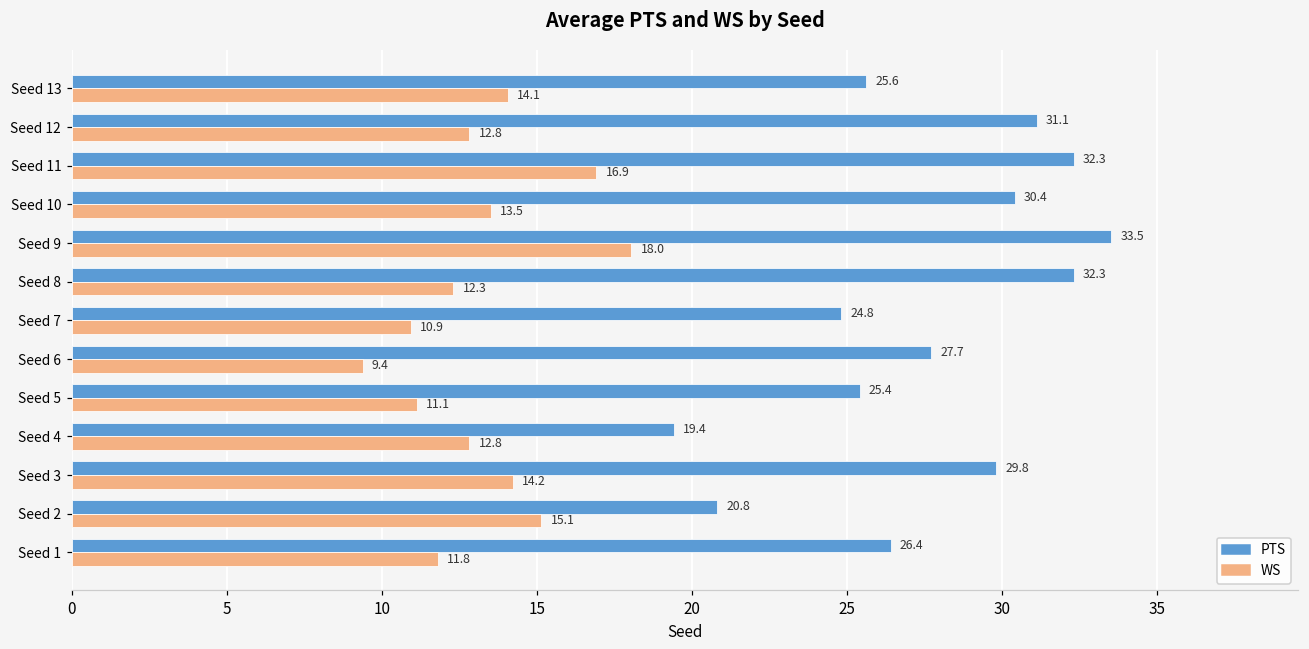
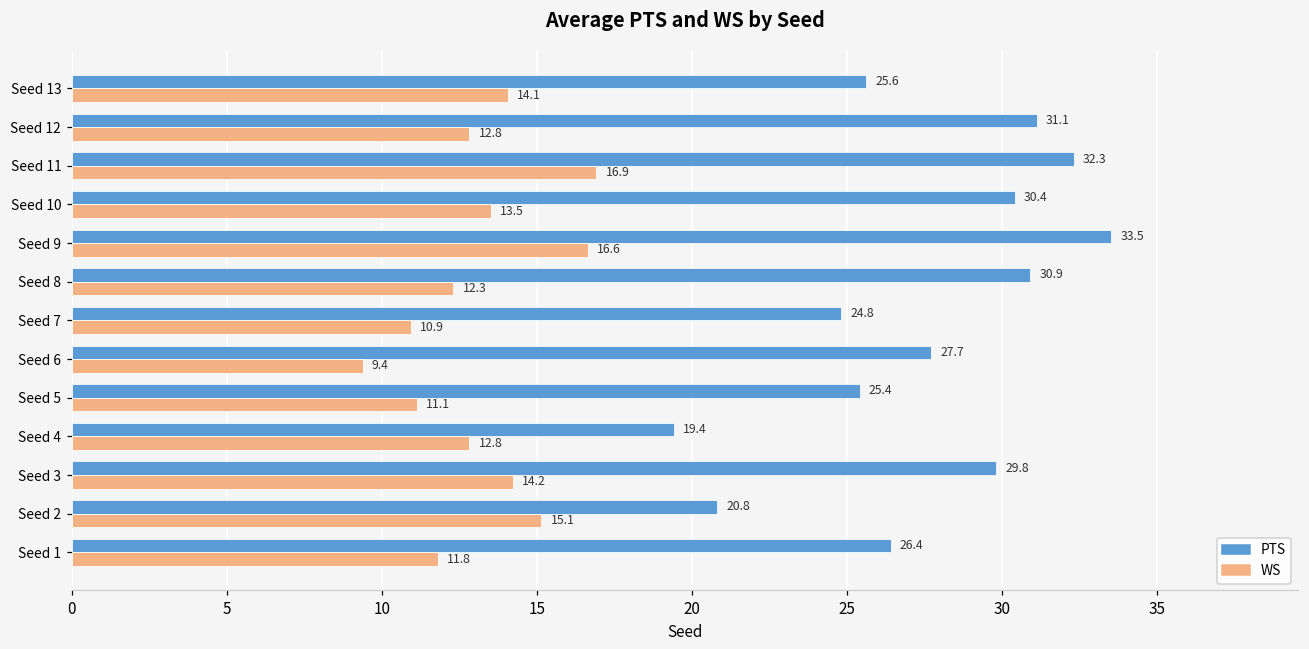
  {
    "PTS": {
      "Seed 13": 25.6,
      "Seed 12": 31.1,
      "Seed 11": 32.3,
      "Seed 10": 30.4,
      "Seed 9": 33.5,
-     "Seed 8": 32.3,
+     "Seed 8": 30.9,
      "Seed 7": 24.8,
      "Seed 6": 27.7,
      "Seed 5": 25.4,
      "Seed 4": 19.4,
      "Seed 3": 29.8,
      "Seed 2": 20.8,
      "Seed 1": 26.4
    },
    "WS": {
      "Seed 13": 14.1,
      "Seed 12": 12.8,
      "Seed 11": 16.9,
      "Seed 10": 13.5,
-     "Seed 9": 18.0,
+     "Seed 9": 16.6,
      "Seed 8": 12.3,
      "Seed 7": 10.9,
      "Seed 6": 9.4,
      "Seed 5": 11.1,
      "Seed 4": 12.8,
      "Seed 3": 14.2,
      "Seed 2": 15.1,
      "Seed 1": 11.8
    }
  }
